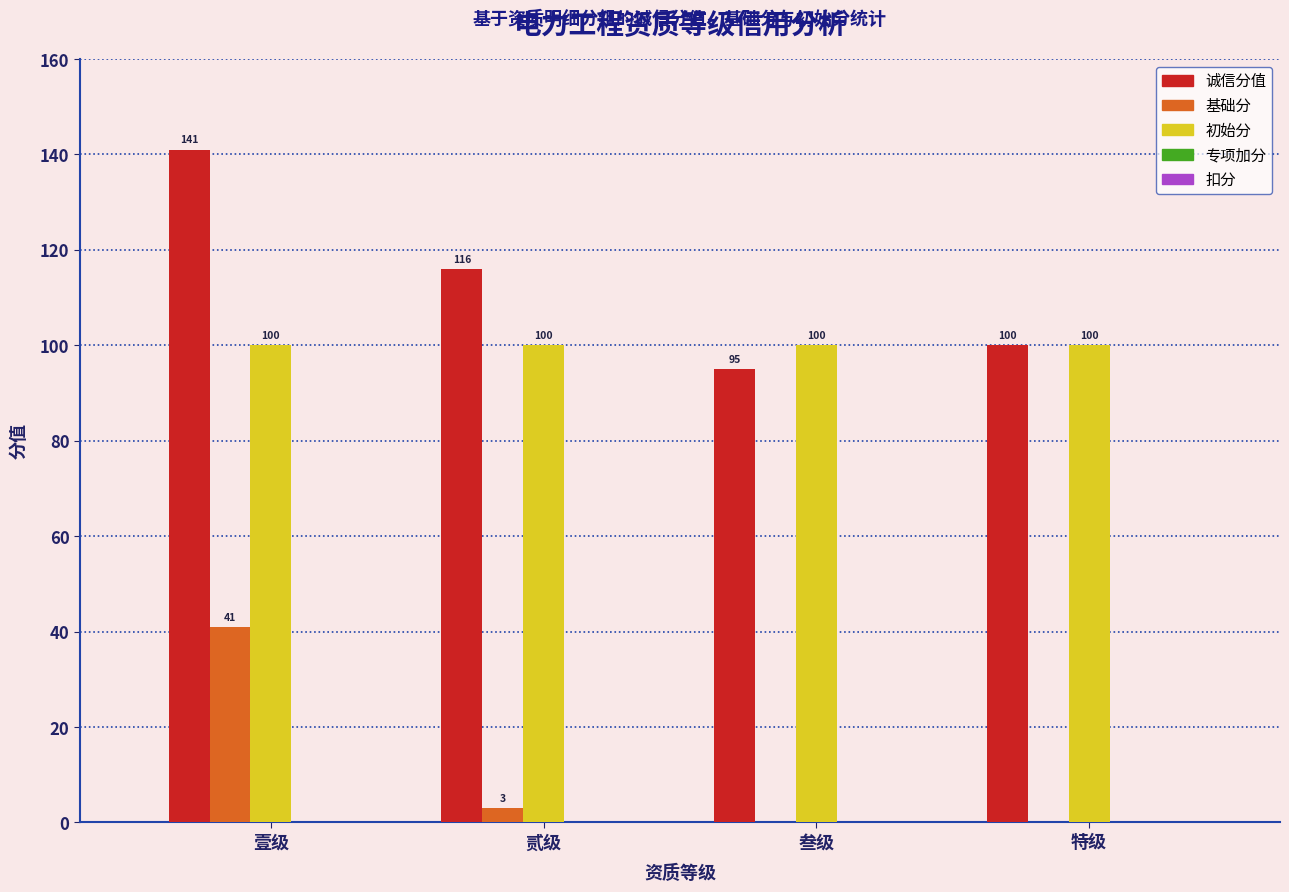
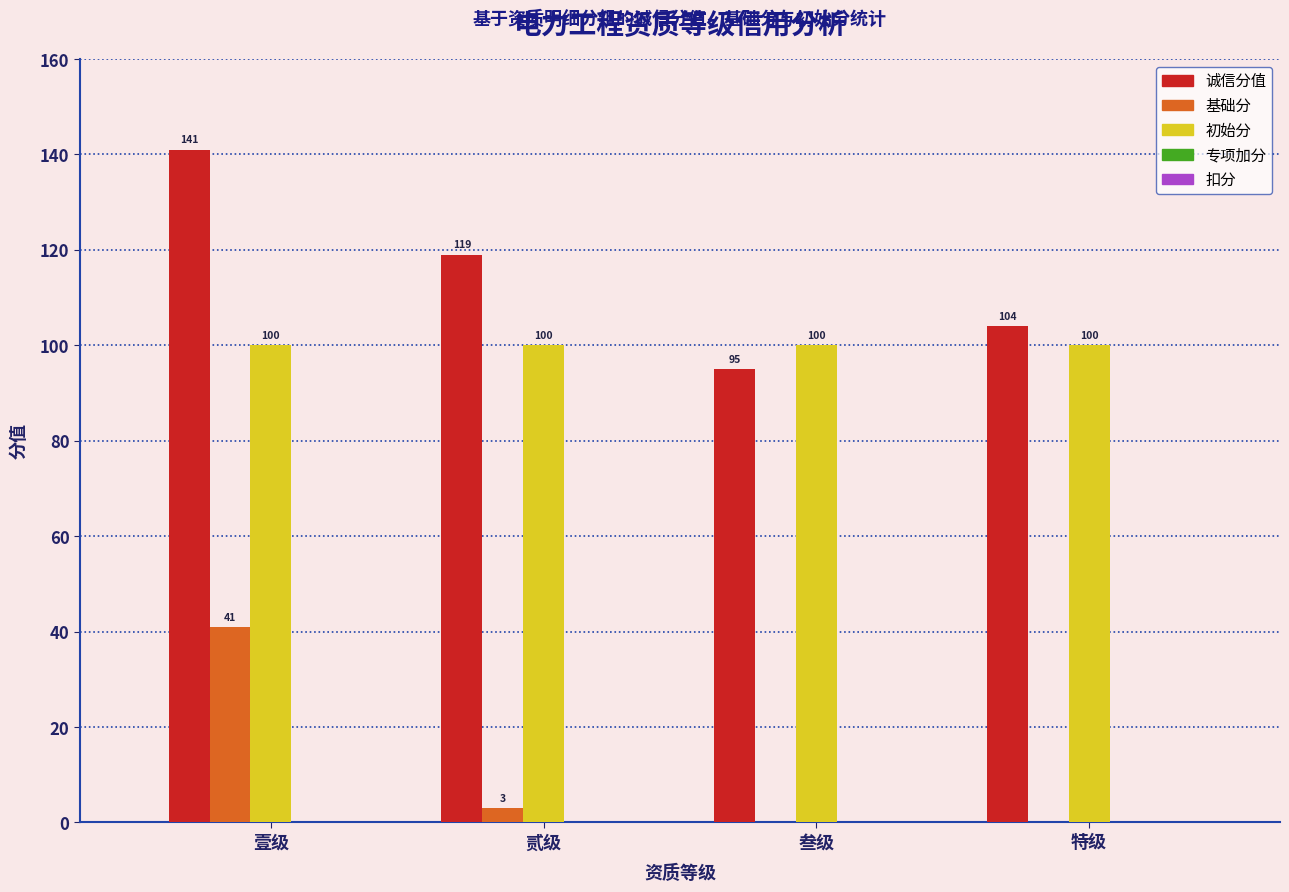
  {
    "诚信分值": {
      "壹级": 141,
-     "贰级": 116,
+     "贰级": 119,
      "叁级": 95,
-     "特级": 100
+     "特级": 104
    },
    "基础分": {
      "壹级": 41,
      "贰级": 3
    },
    "初始分": {
      "壹级": 100,
      "贰级": 100,
      "叁级": 100,
      "特级": 100
    },
    "专项加分": {
      "壹级": 0,
      "贰级": 0,
      "叁级": 0,
      "特级": 0
    },
    "扣分": {
      "壹级": 0,
      "贰级": 0,
      "叁级": 0,
      "特级": 0
    }
  }
